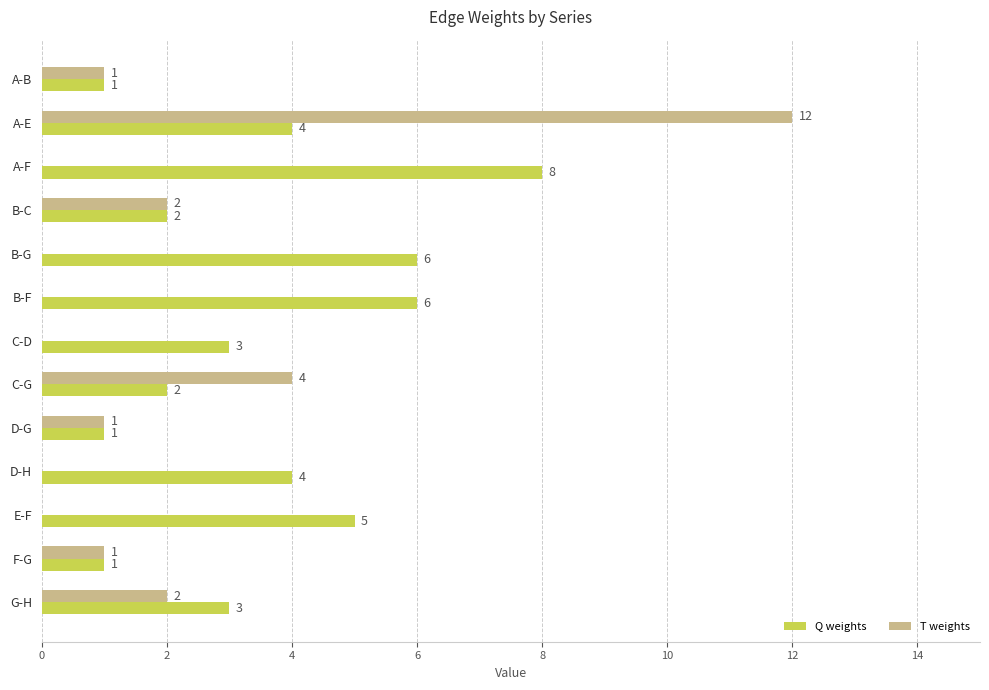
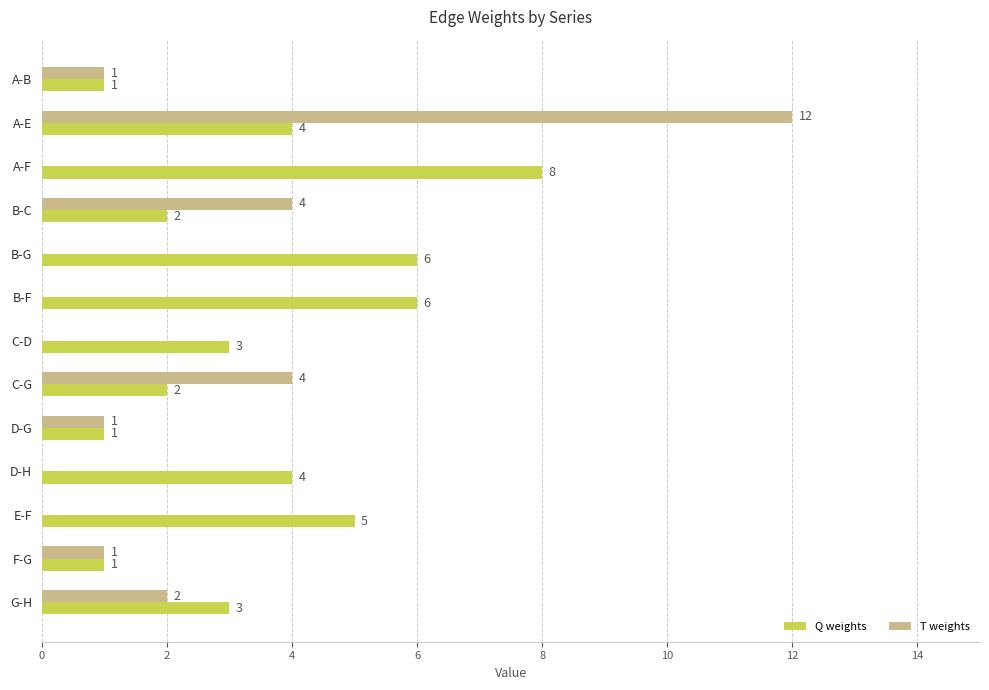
  {
    "Q weights": {
      "A-B": 1,
      "A-E": 4,
      "A-F": 8,
      "B-C": 2,
      "B-G": 6,
      "B-F": 6,
      "C-D": 3,
      "C-G": 2,
      "D-G": 1,
      "D-H": 4,
      "E-F": 5,
      "F-G": 1,
      "G-H": 3
    },
    "T weights": {
      "A-B": 1,
      "A-E": 12,
-     "B-C": 2,
+     "B-C": 4,
      "C-G": 4,
      "D-G": 1,
      "F-G": 1,
      "G-H": 2
    }
  }
